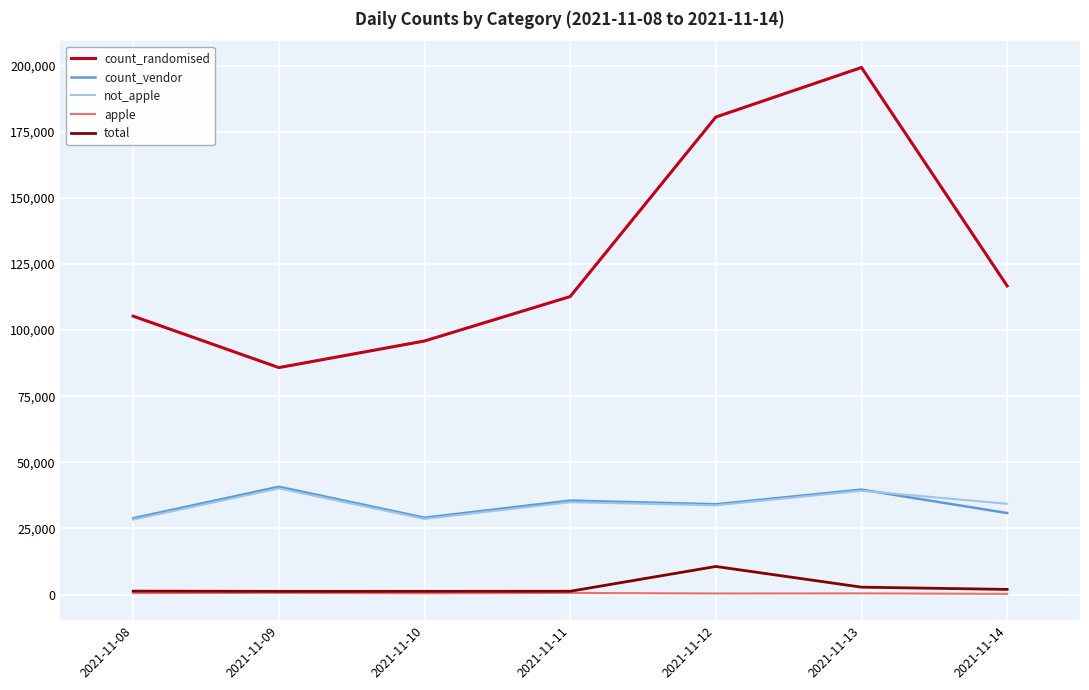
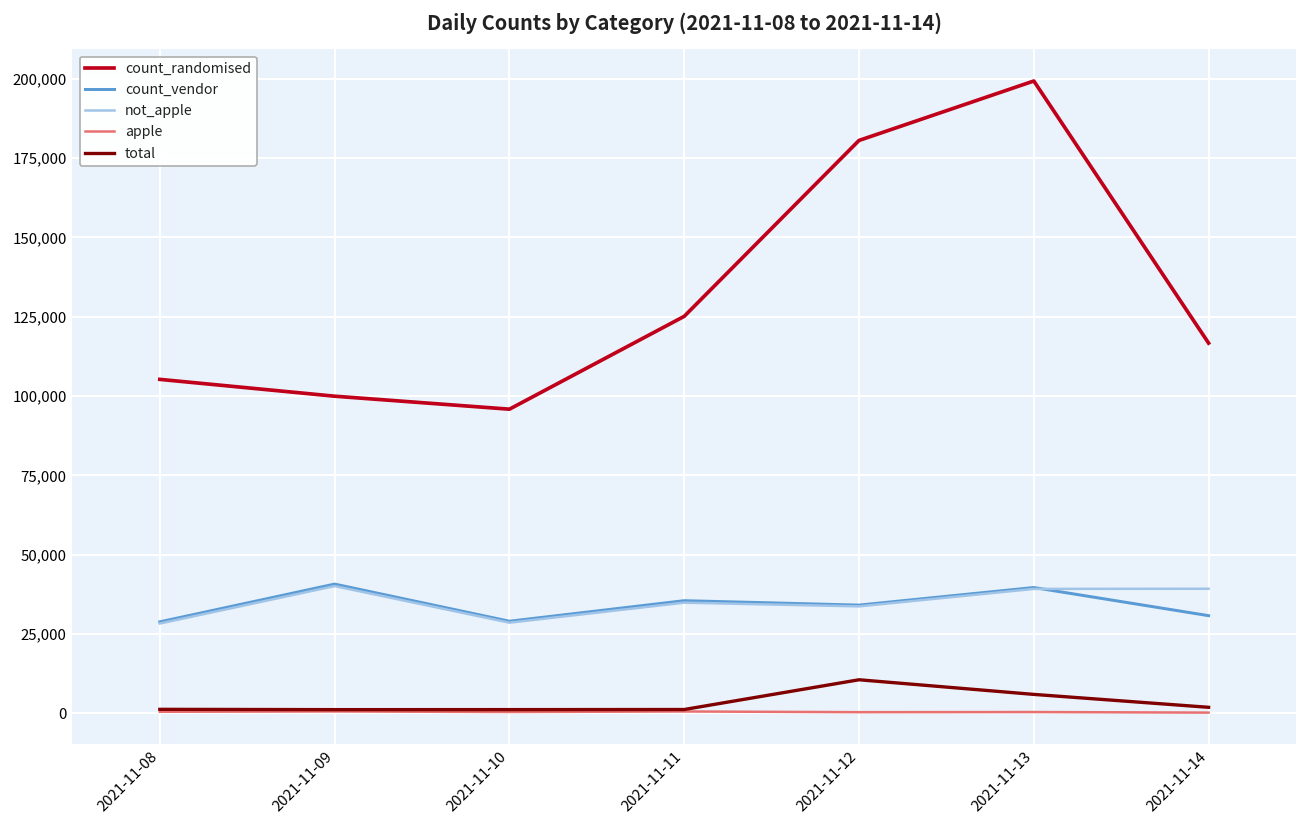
  {
    "count_randomised": {
      "2021-11-08": "105,000",
-     "2021-11-09": "86,000",
+     "2021-11-09": "100,000",
      "2021-11-10": "96,000",
-     "2021-11-11": "113,000",
+     "2021-11-11": "125,000",
      "2021-11-12": "181,000",
      "2021-11-13": "199,000",
      "2021-11-14": "117,000"
    },
    "count_vendor": {
      "2021-11-14": "31,000"
    },
    "not_apple": {
-     "2021-11-14": "34,000"
+     "2021-11-14": "39,000"
    },
    "apple": {
      "2021-11-12": "0",
      "2021-11-13": "0",
      "2021-11-14": "0"
    },
    "total": {
      "2021-11-12": "11,000",
-     "2021-11-13": "3,000",
+     "2021-11-13": "6,000",
      "2021-11-14": "2,000"
    }
  }
